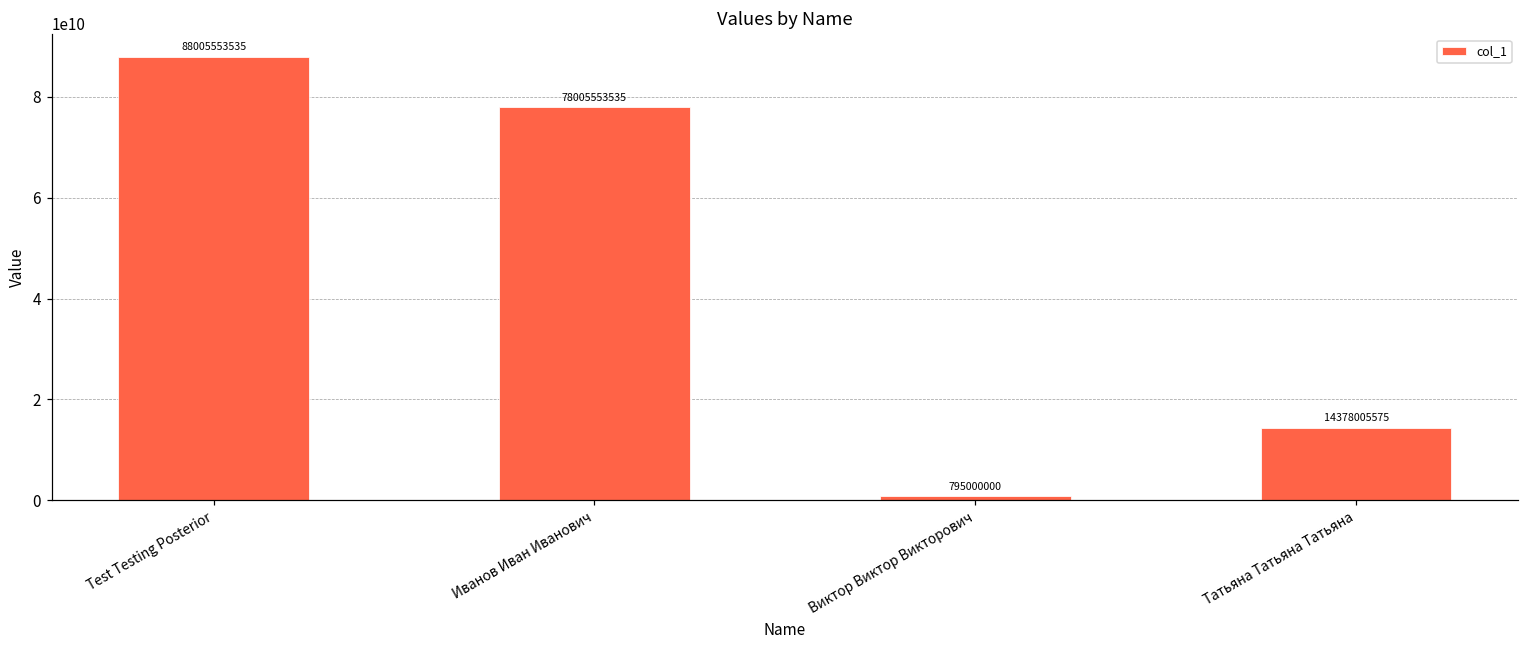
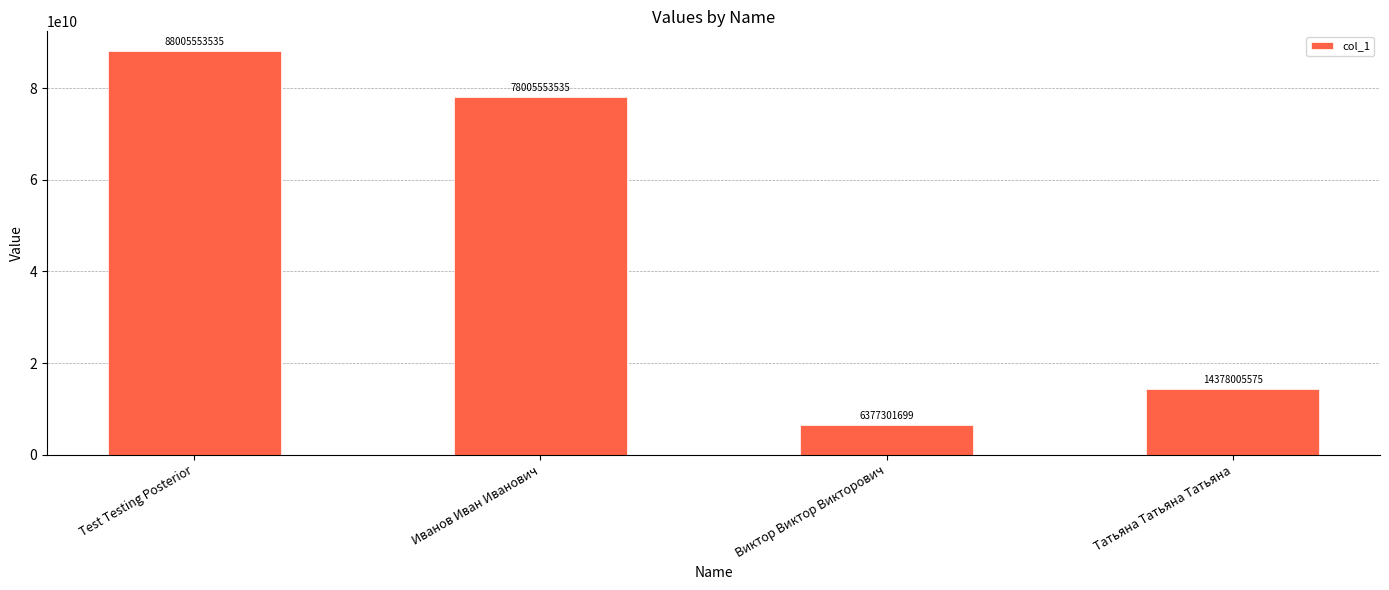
  {
    "Test Testing Posterior": 88005553535,
    "Иванов Иван Иванович": 78005553535,
-   "Виктор Виктор Викторович": 795000000,
+   "Виктор Виктор Викторович": 6377301699,
    "Татьяна Татьяна Татьяна": 14378005575
  }
